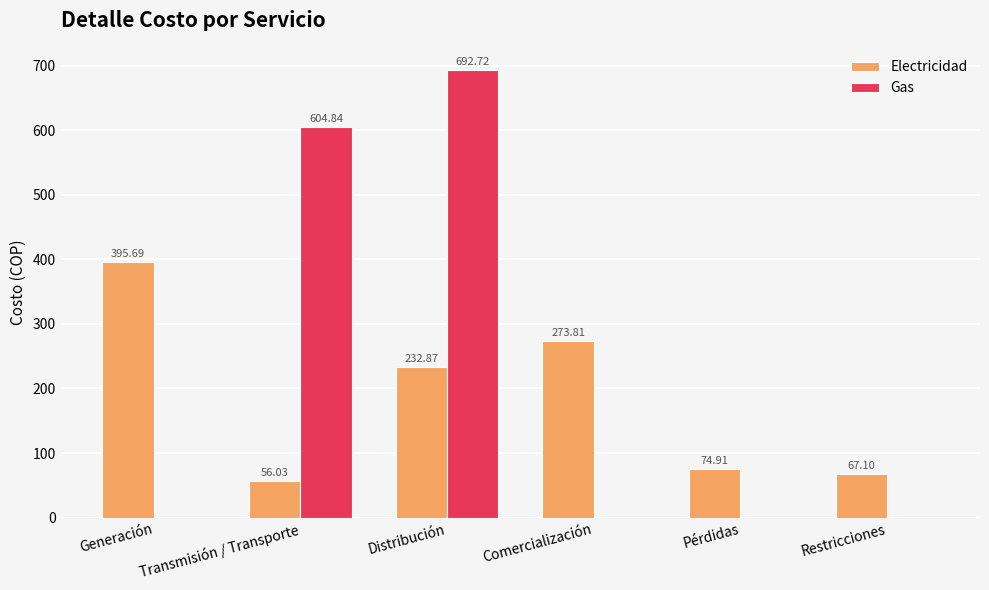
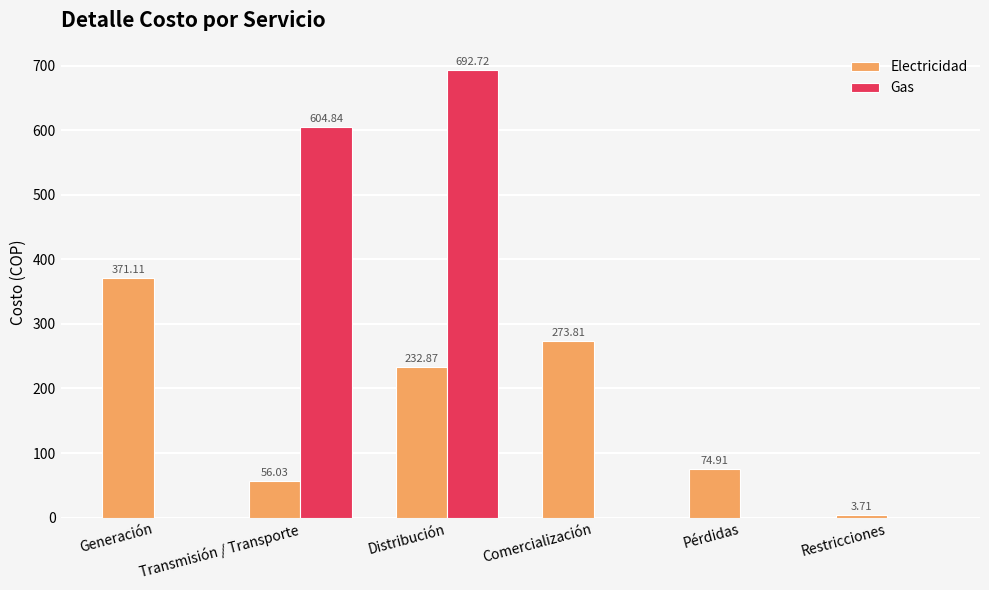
  {
    "Electricidad": {
-     "Generación": 395.69,
+     "Generación": 371.11,
      "Transmisión / Transporte": 56.03,
      "Distribución": 232.87,
      "Comercialización": 273.81,
      "Pérdidas": 74.91,
-     "Restricciones": 67.10
+     "Restricciones": 3.71
    },
    "Gas": {
      "Transmisión / Transporte": 604.84,
      "Distribución": 692.72
    }
  }
